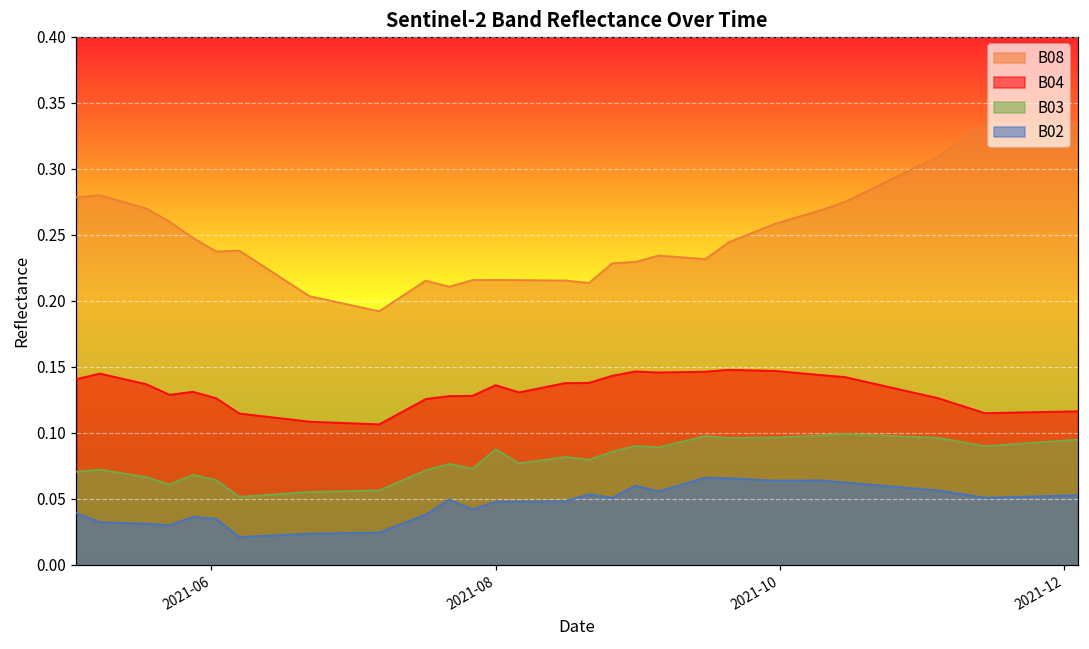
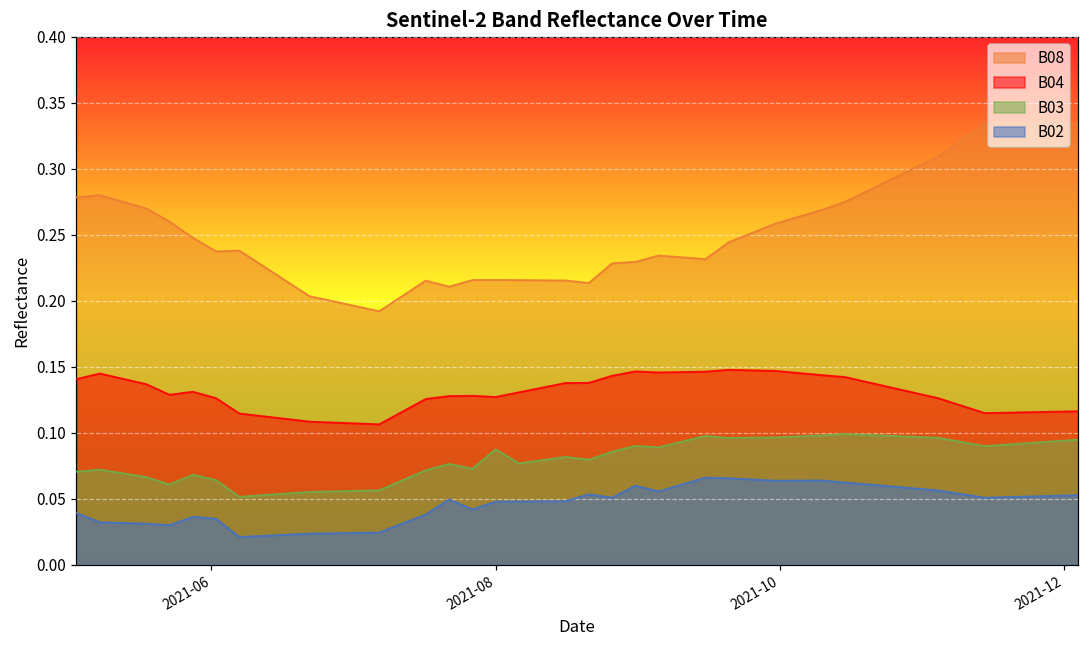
  {
    "B08": {
      "2021-08": 0.216
    },
    "B04": {
-     "2021-08": 0.136
+     "2021-08": 0.127
    },
    "B03": {
      "2021-08": 0.087
    },
    "B02": {
      "2021-08": 0.048
    }
  }
